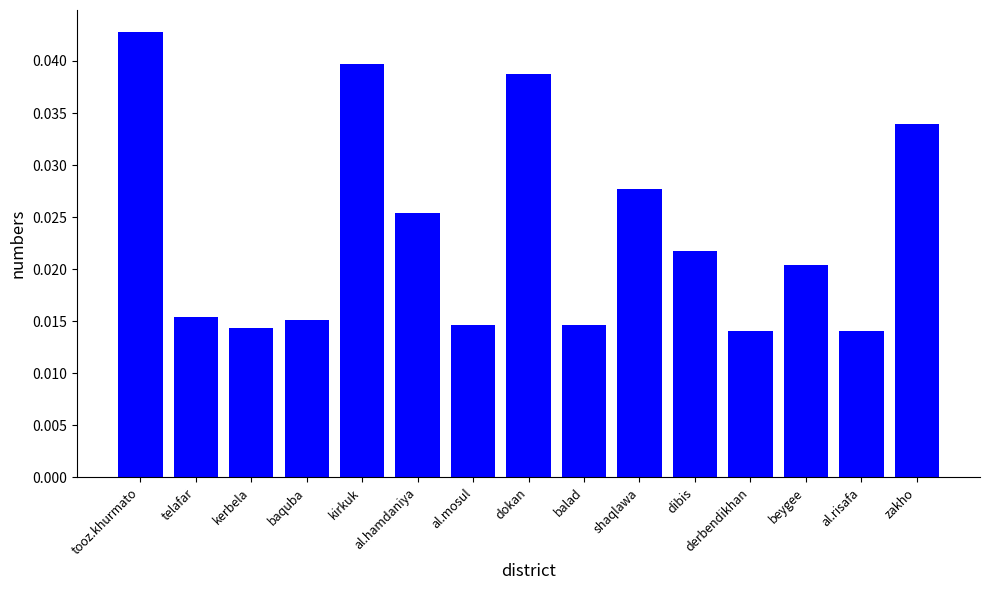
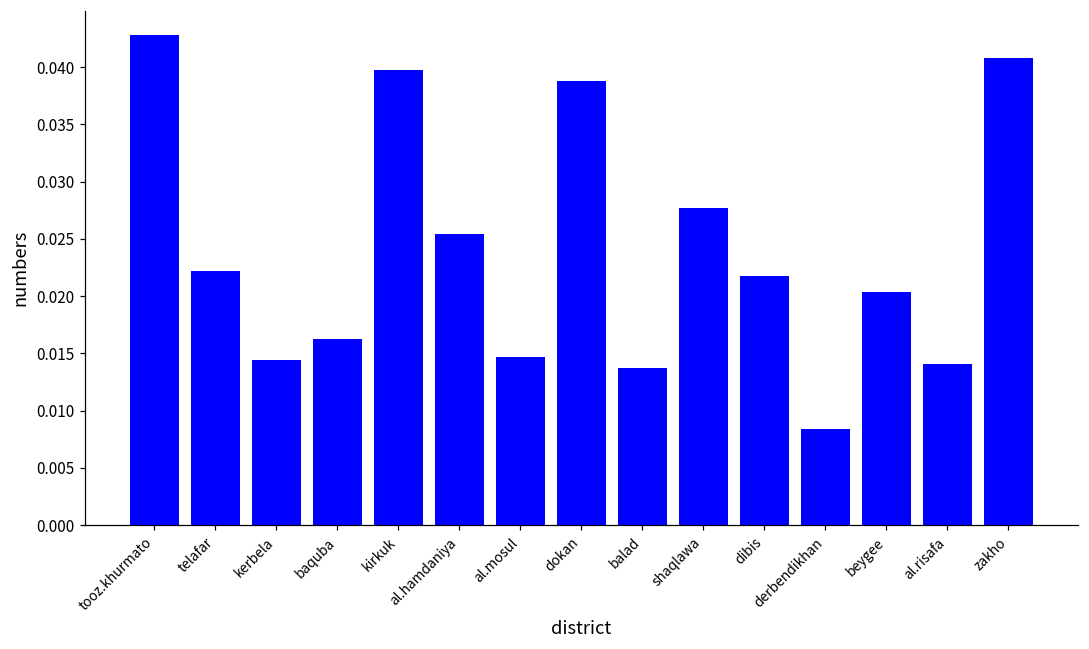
  {
    "tooz.khurmato": 0.0428,
-   "telafar": 0.0154,
+   "telafar": 0.0222,
    "kerbela": 0.0144,
-   "baquba": 0.0151,
+   "baquba": 0.0163,
    "kirkuk": 0.0397,
    "al.hamdaniya": 0.0254,
    "al.mosul": 0.0146,
    "dokan": 0.0388,
-   "balad": 0.0146,
+   "balad": 0.0137,
    "shaqlawa": 0.0277,
    "dibis": 0.0217,
-   "derbendikhan": 0.0141,
+   "derbendikhan": 0.0084,
    "beygee": 0.0204,
    "al.risafa": 0.0141,
-   "zakho": 0.0339
+   "zakho": 0.0408
  }
